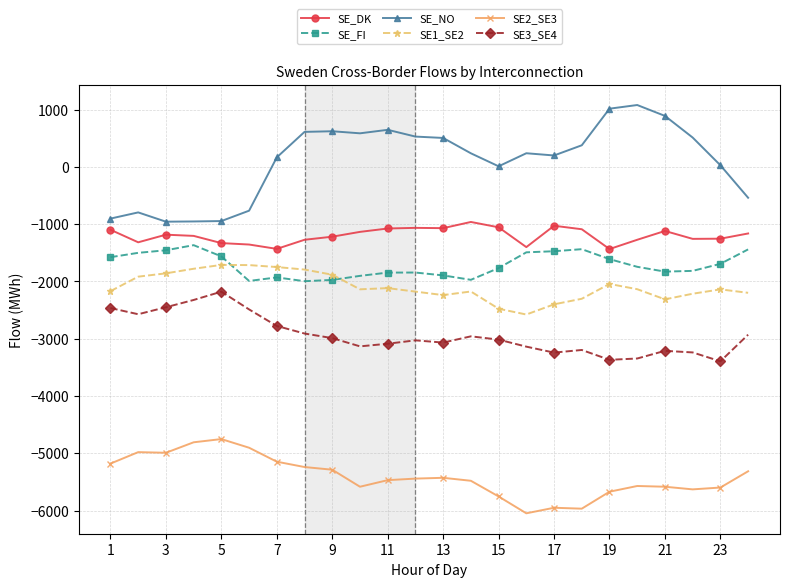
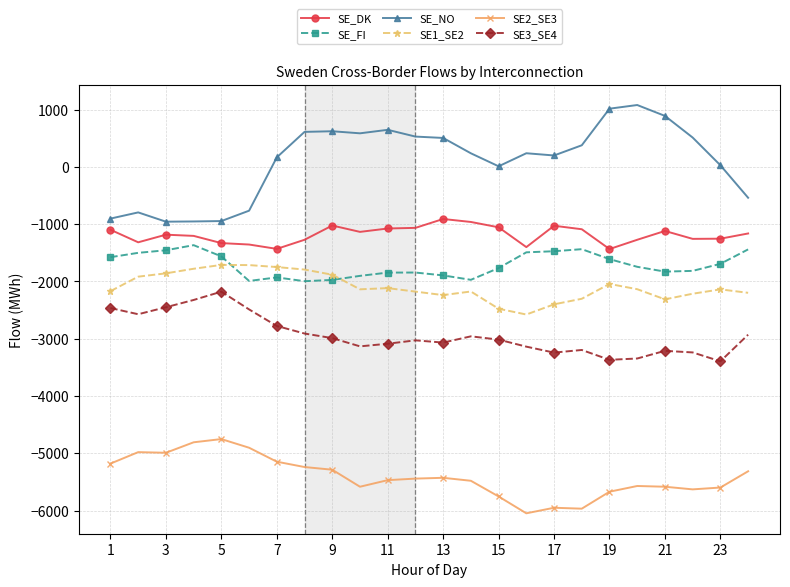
  {
    "SE_DK": {
      "1": -1100,
      "3": -1200,
      "5": -1300,
      "7": -1400,
-     "9": -1200,
+     "9": -1000,
      "11": -1100,
-     "13": -1100,
+     "13": -900,
      "15": -1100,
      "17": -1000,
      "19": -1400,
      "21": -1100,
      "23": -1300
    },
    "SE3_SE4": {
      "1": -2500,
      "3": -2500,
      "5": -2200,
      "7": -2800,
      "9": -3000,
      "11": -3100,
      "13": -3100,
      "15": -3000,
      "17": -3200,
      "19": -3400,
      "21": -3200,
      "23": -3400
    }
  }
